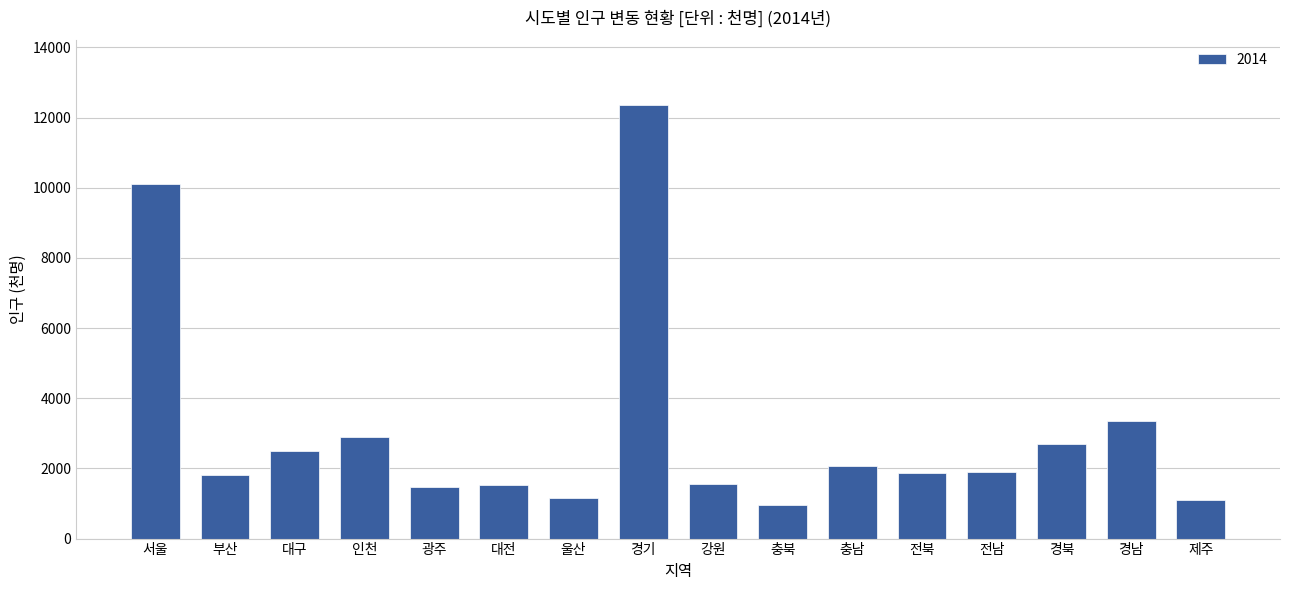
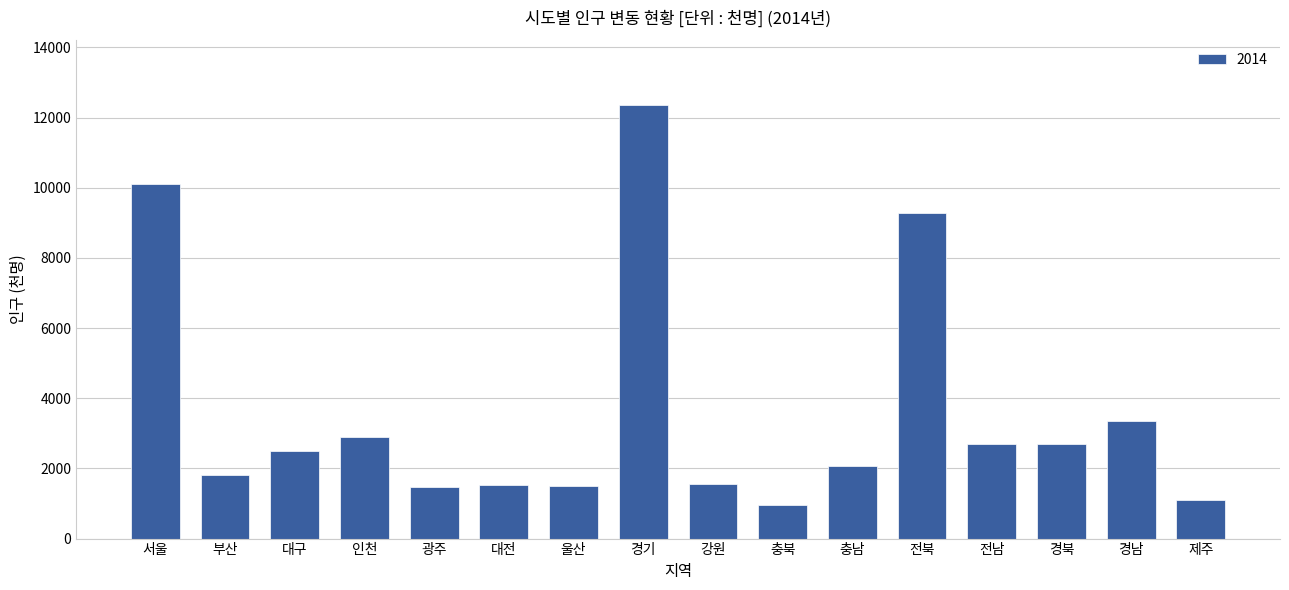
  {
    "서울": 10100,
    "부산": 1800,
    "대구": 2500,
    "인천": 2900,
    "광주": 1500,
    "대전": 1500,
-   "울산": 1200,
+   "울산": 1500,
    "경기": 12400,
    "강원": 1500,
    "충북": 1000,
    "충남": 2100,
-   "전북": 1900,
-   "전남": 1900,
+   "전북": 9300,
+   "전남": 2700,
    "경북": 2700,
    "경남": 3400,
    "제주": 1100
  }
